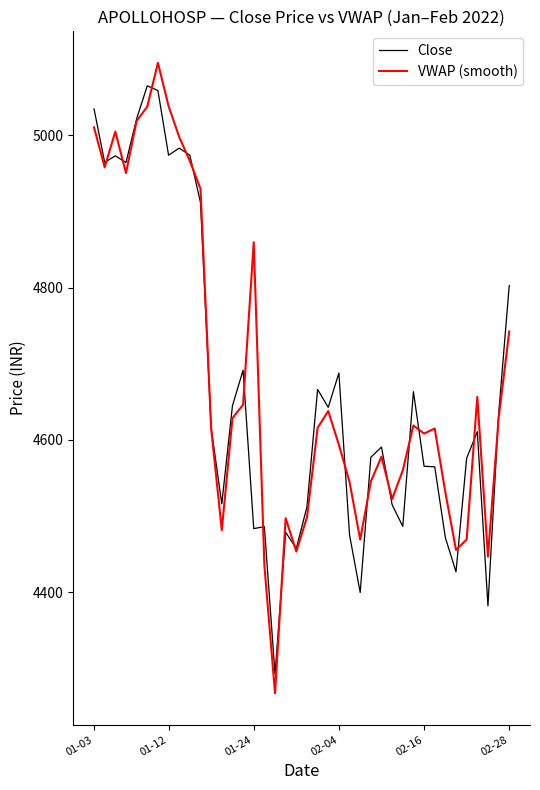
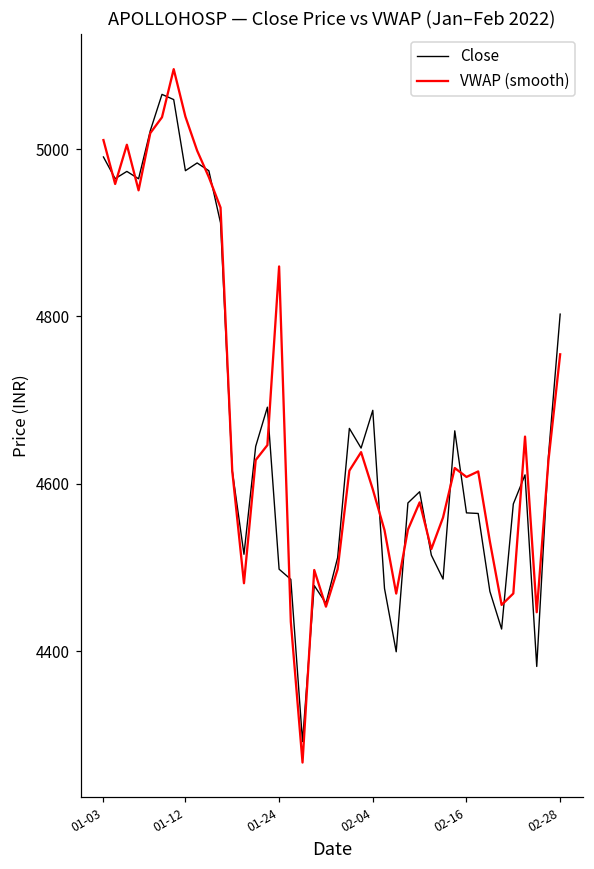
  {
    "Close": {
-     "01-03": 5030,
+     "01-03": 4990,
      "01-12": 4970,
-     "01-24": 4480,
+     "01-24": 4500,
      "02-04": 4690,
      "02-16": 4570,
      "02-28": 4800
    },
    "VWAP (smooth)": {
      "01-03": 5010,
      "01-12": 5040,
      "01-24": 4860,
      "02-04": 4590,
      "02-16": 4610,
-     "02-28": 4740
+     "02-28": 4750
    }
  }
